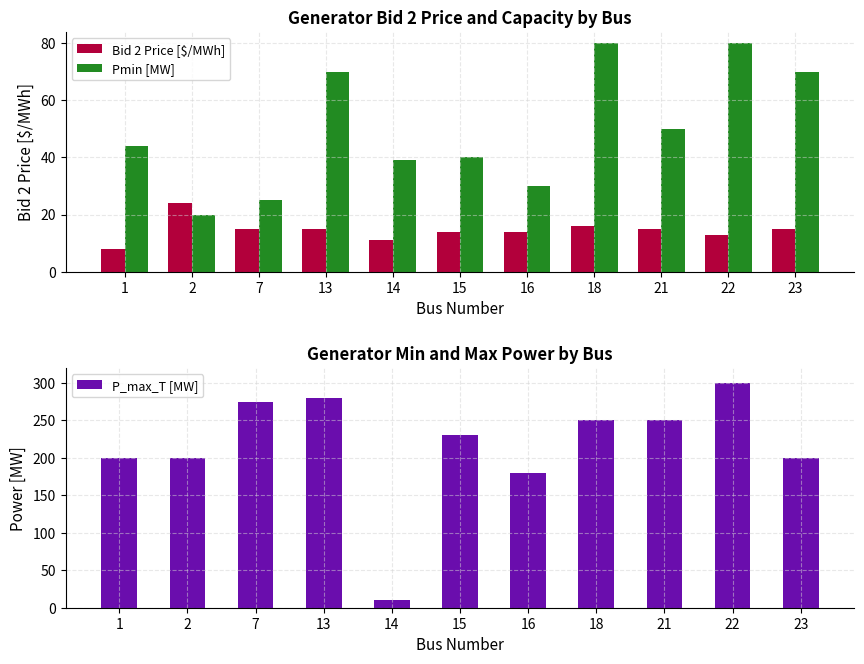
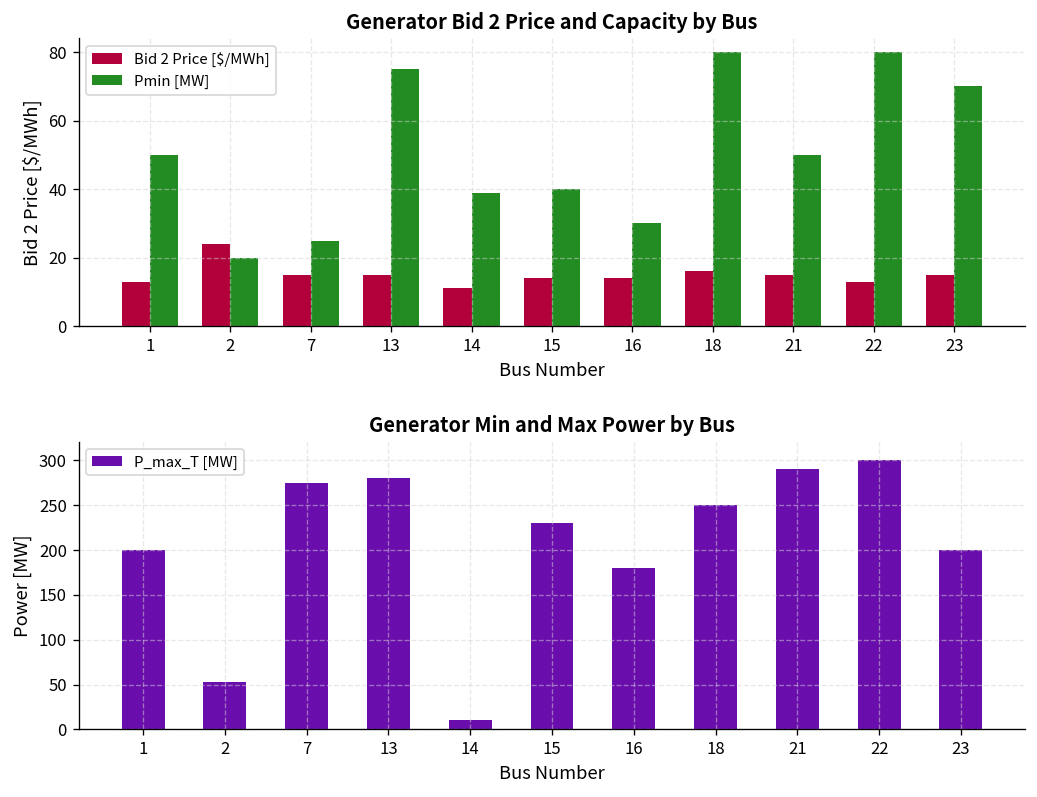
  {
    "Generator Bid 2 Price and Capacity by Bus": {
      "Bid 2 Price [$/MWh]": {
-       "1": 8,
+       "1": 13,
        "2": 24,
        "7": 15,
        "13": 15,
        "14": 11,
        "15": 14,
        "16": 14,
        "18": 16,
        "21": 15,
        "22": 13,
        "23": 15
      },
      "Pmin [MW]": {
-       "1": 44,
+       "1": 50,
        "2": 20,
        "7": 25,
-       "13": 70,
+       "13": 75,
        "14": 39,
        "15": 40,
        "16": 30,
        "18": 80,
        "21": 50,
        "22": 80,
        "23": 70
      }
    },
    "Generator Min and Max Power by Bus": {
      "1": 200,
-     "2": 200,
+     "2": 50,
      "7": 270,
      "13": 280,
      "14": 10,
      "15": 230,
      "16": 180,
      "18": 250,
-     "21": 250,
+     "21": 290,
      "22": 300,
      "23": 200
    }
  }
